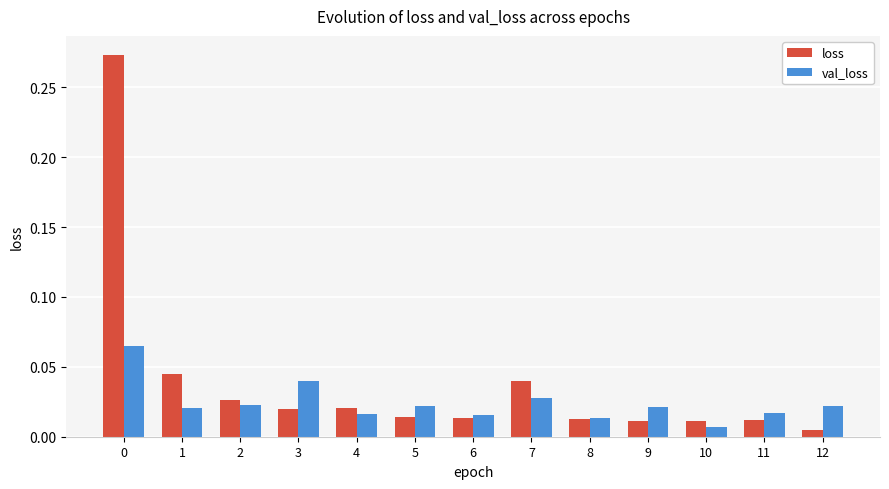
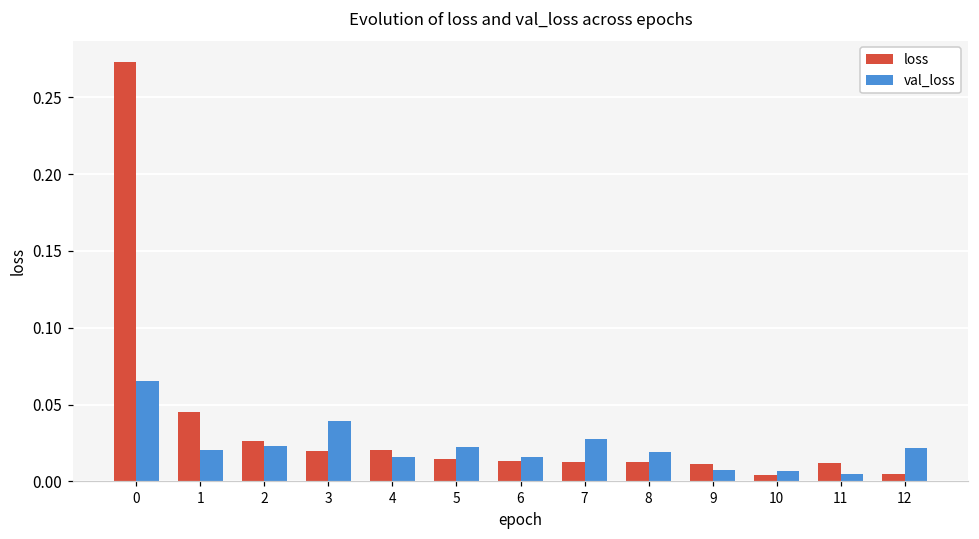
  {
    "loss": {
      "0": 0.273,
      "1": 0.045,
      "2": 0.027,
      "3": 0.020,
      "4": 0.020,
      "5": 0.014,
      "6": 0.013,
-     "7": 0.040,
+     "7": 0.013,
      "8": 0.013,
      "9": 0.011,
-     "10": 0.011,
+     "10": 0.005,
      "11": 0.012,
      "12": 0.005
    },
    "val_loss": {
      "0": 0.065,
      "1": 0.020,
      "2": 0.023,
      "3": 0.040,
      "4": 0.016,
      "5": 0.022,
      "6": 0.016,
      "7": 0.028,
-     "8": 0.013,
-     "9": 0.022,
+     "8": 0.019,
+     "9": 0.008,
      "10": 0.007,
-     "11": 0.017,
+     "11": 0.005,
      "12": 0.022
    }
  }
